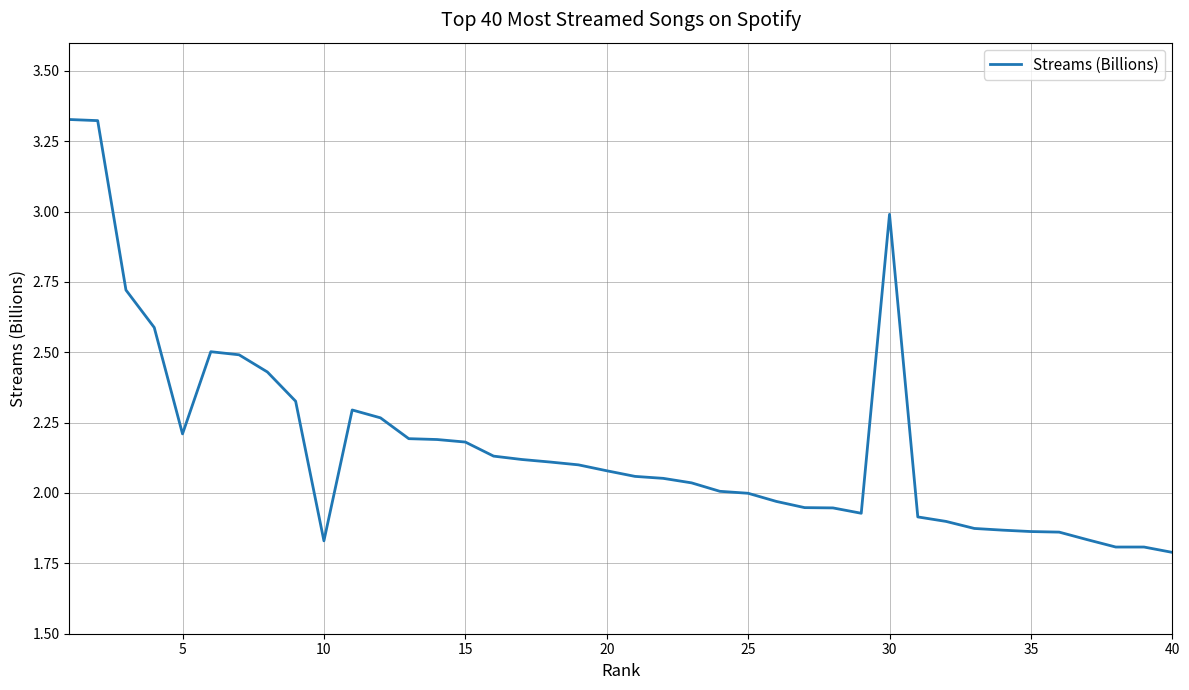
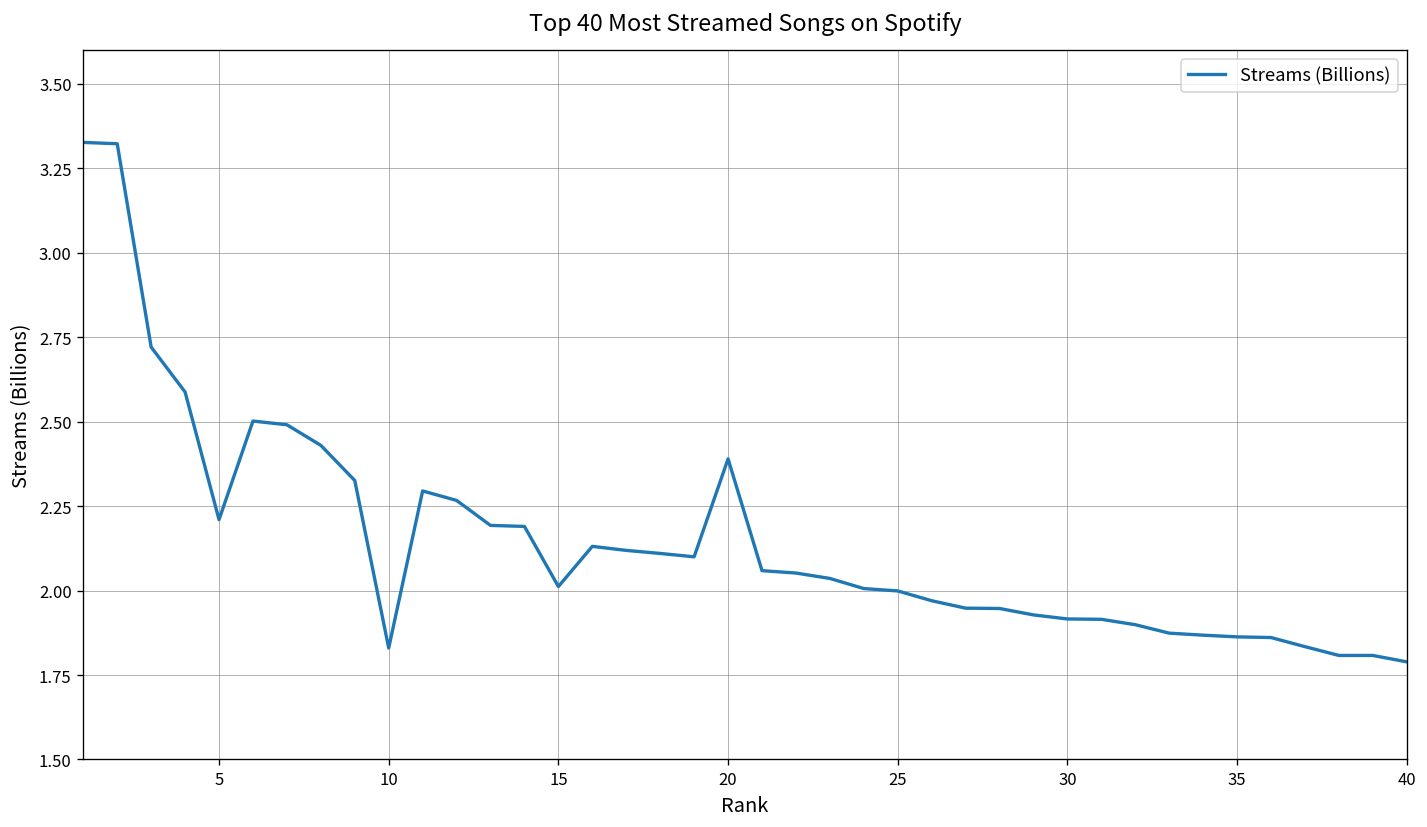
  {
    "5": 2.21,
    "10": 1.83,
-   "15": 2.18,
-   "20": 2.08,
+   "15": 2.01,
+   "20": 2.39,
    "25": 2.00,
-   "30": 2.99,
+   "30": 1.92,
    "35": 1.86,
    "40": 1.79
  }
